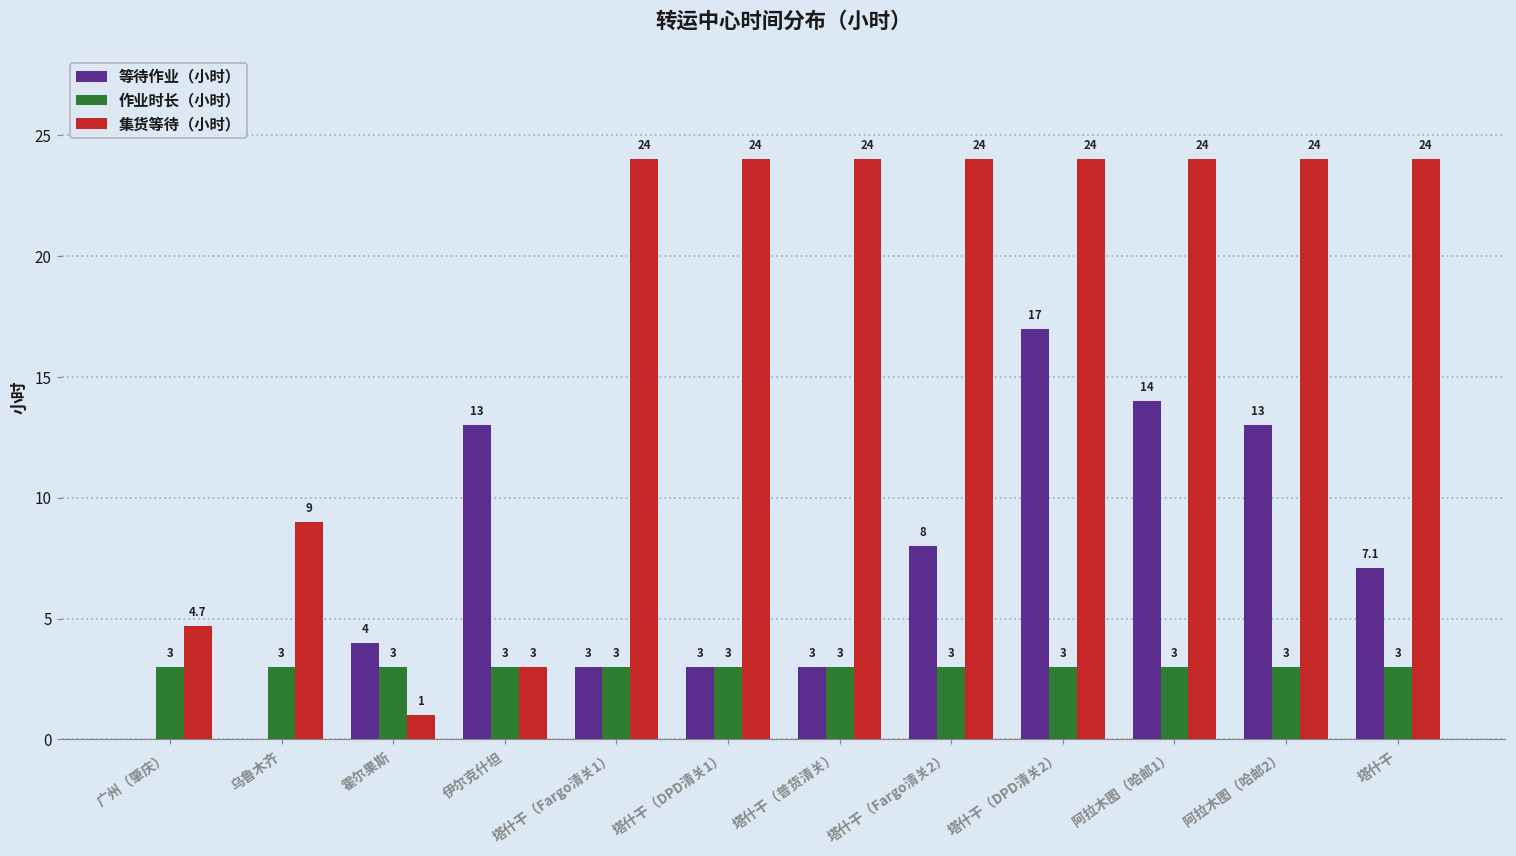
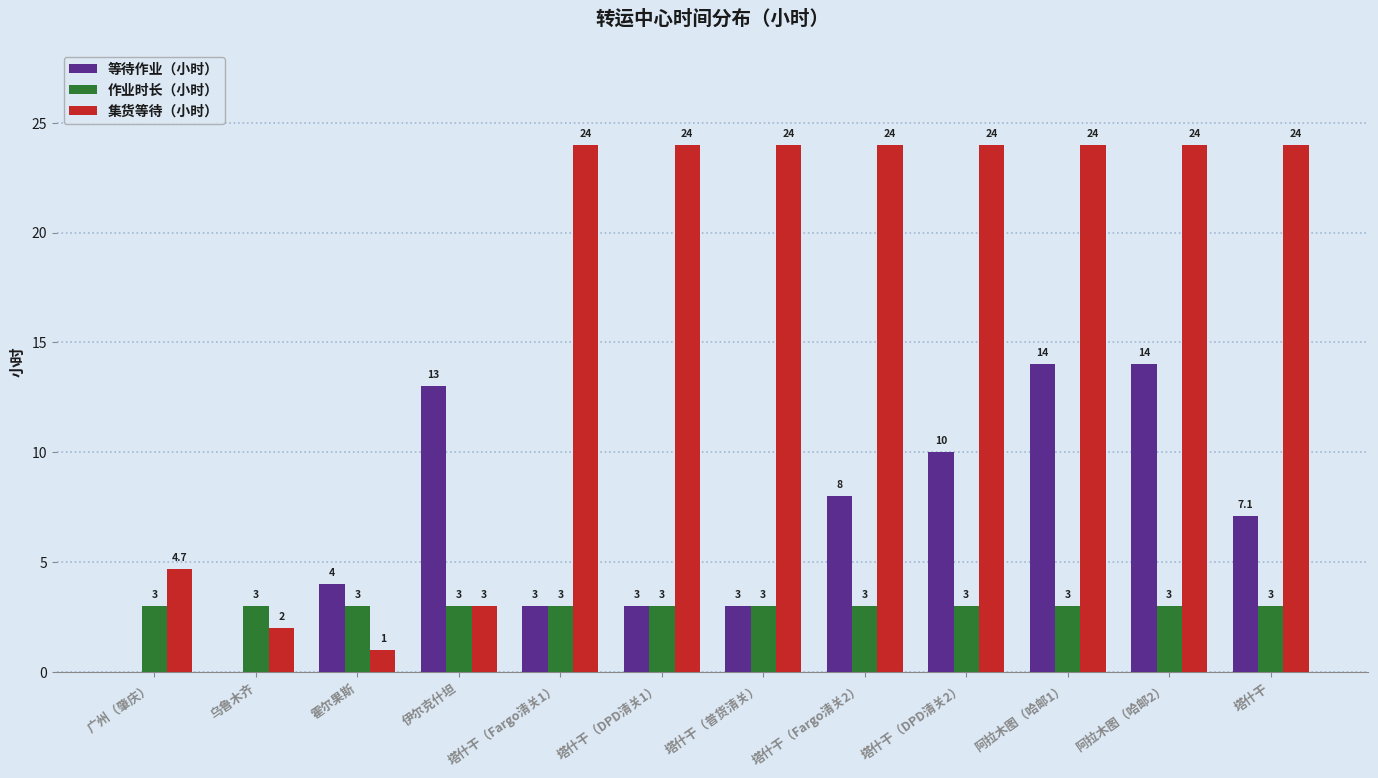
  {
    "等待作业（小时）": {
      "霍尔果斯": 4,
      "伊尔克什坦": 13,
      "塔什干（Fargo清关1）": 3,
      "塔什干（DPD清关1）": 3,
      "塔什干（普货清关）": 3,
      "塔什干（Fargo清关2）": 8,
-     "塔什干（DPD清关2）": 17,
+     "塔什干（DPD清关2）": 10,
      "阿拉木图（哈邮1）": 14,
-     "阿拉木图（哈邮2）": 13,
+     "阿拉木图（哈邮2）": 14,
      "塔什干": 7.1
    },
    "作业时长（小时）": {
      "广州（肇庆）": 3,
      "乌鲁木齐": 3,
      "霍尔果斯": 3,
      "伊尔克什坦": 3,
      "塔什干（Fargo清关1）": 3,
      "塔什干（DPD清关1）": 3,
      "塔什干（普货清关）": 3,
      "塔什干（Fargo清关2）": 3,
      "塔什干（DPD清关2）": 3,
      "阿拉木图（哈邮1）": 3,
      "阿拉木图（哈邮2）": 3,
      "塔什干": 3
    },
    "集货等待（小时）": {
      "广州（肇庆）": 4.7,
-     "乌鲁木齐": 9,
+     "乌鲁木齐": 2,
      "霍尔果斯": 1,
      "伊尔克什坦": 3,
      "塔什干（Fargo清关1）": 24,
      "塔什干（DPD清关1）": 24,
      "塔什干（普货清关）": 24,
      "塔什干（Fargo清关2）": 24,
      "塔什干（DPD清关2）": 24,
      "阿拉木图（哈邮1）": 24,
      "阿拉木图（哈邮2）": 24,
      "塔什干": 24
    }
  }
